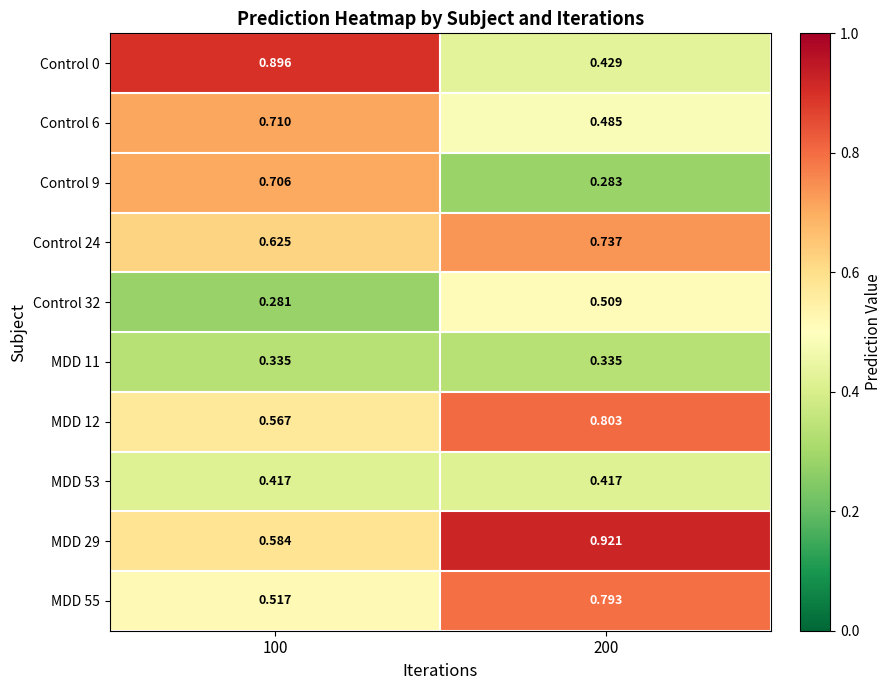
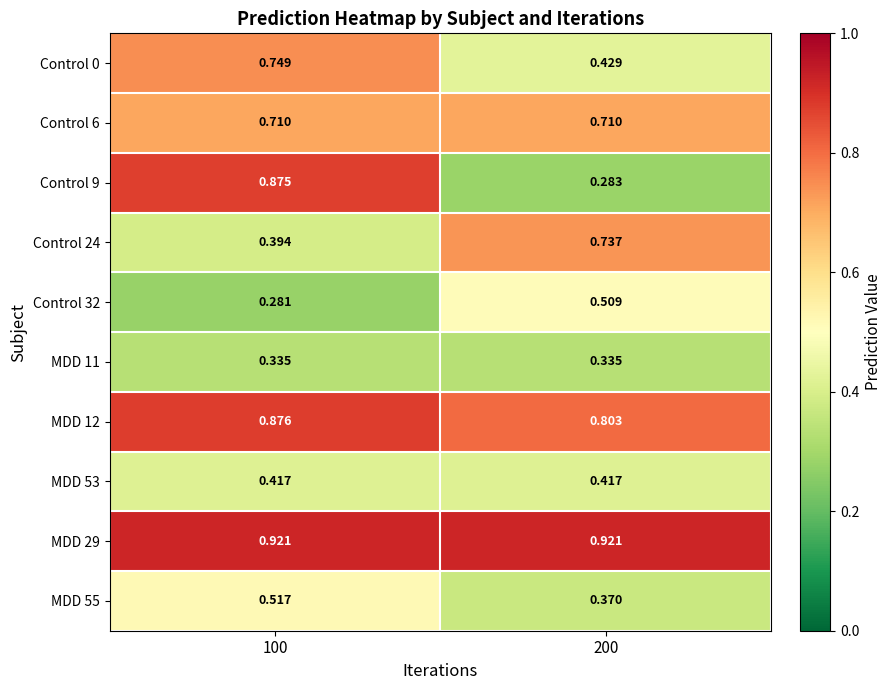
  {
    "Control 0": {
-     "100": 0.896,
+     "100": 0.749,
      "200": 0.429
    },
    "Control 6": {
      "100": 0.710,
-     "200": 0.485
+     "200": 0.710
    },
    "Control 9": {
-     "100": 0.706,
+     "100": 0.875,
      "200": 0.283
    },
    "Control 24": {
-     "100": 0.625,
+     "100": 0.394,
      "200": 0.737
    },
    "Control 32": {
      "100": 0.281,
      "200": 0.509
    },
    "MDD 11": {
      "100": 0.335,
      "200": 0.335
    },
    "MDD 12": {
-     "100": 0.567,
+     "100": 0.876,
      "200": 0.803
    },
    "MDD 53": {
      "100": 0.417,
      "200": 0.417
    },
    "MDD 29": {
-     "100": 0.584,
+     "100": 0.921,
      "200": 0.921
    },
    "MDD 55": {
      "100": 0.517,
-     "200": 0.793
+     "200": 0.370
    }
  }
